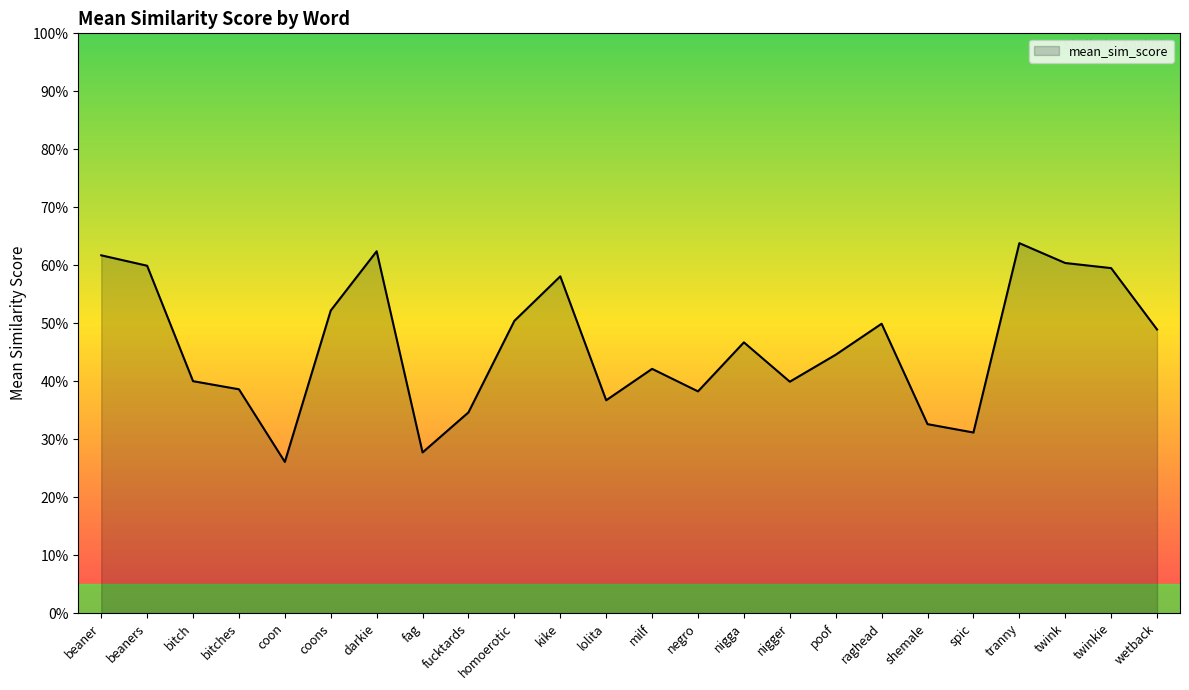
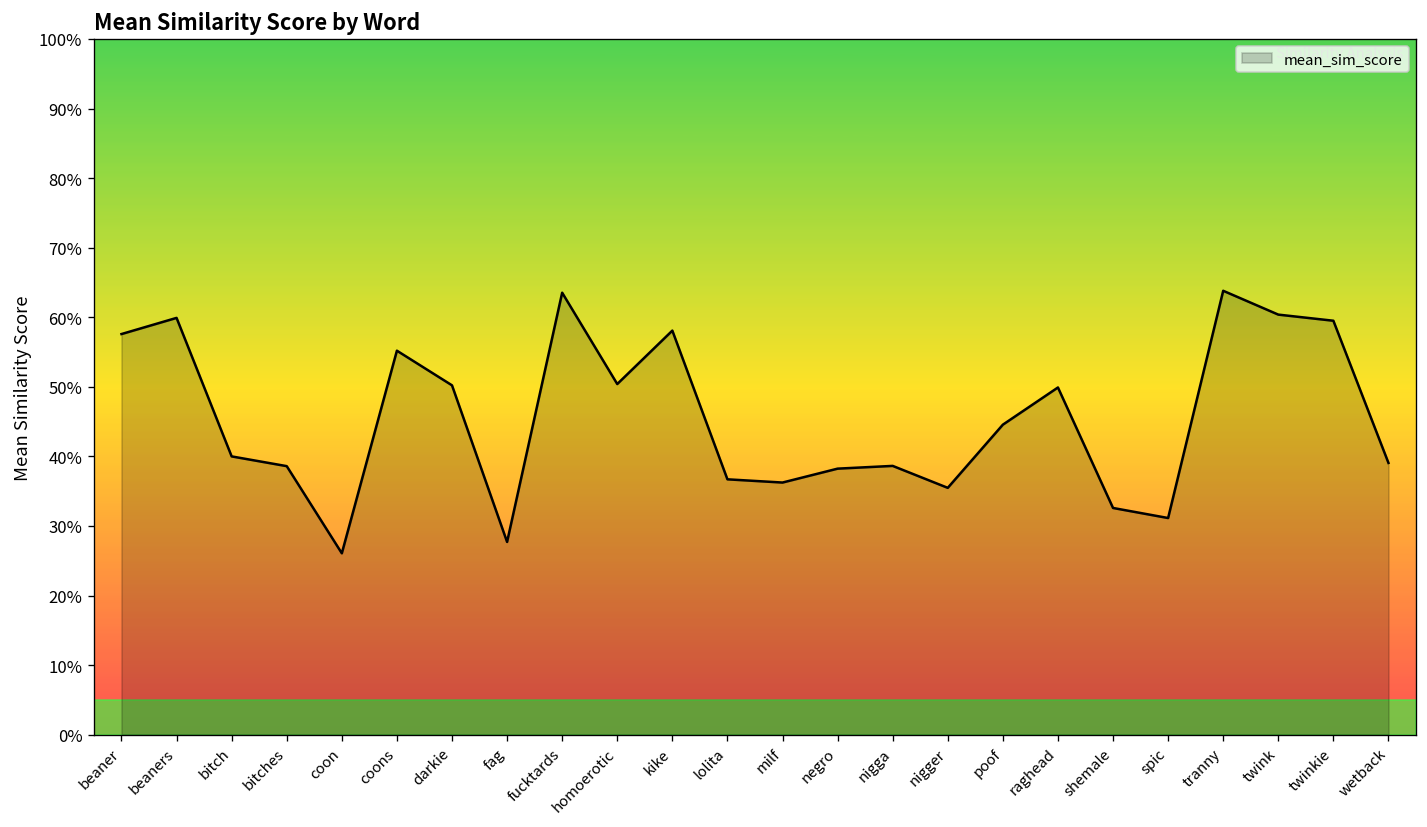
  {
-   "beaner": "62%",
+   "beaner": "58%",
    "beaners": "60%",
    "bitch": "40%",
    "bitches": "39%",
    "coon": "26%",
-   "coons": "52%",
-   "darkie": "62%",
+   "coons": "55%",
+   "darkie": "50%",
    "fag": "28%",
-   "fucktards": "35%",
+   "fucktards": "64%",
    "homoerotic": "50%",
    "kike": "58%",
    "lolita": "37%",
-   "milf": "42%",
+   "milf": "36%",
    "negro": "38%",
-   "nigga": "47%",
-   "nigger": "40%",
+   "nigga": "39%",
+   "nigger": "35%",
    "poof": "45%",
    "raghead": "50%",
    "shemale": "33%",
    "spic": "31%",
    "tranny": "64%",
    "twink": "60%",
    "twinkie": "60%",
-   "wetback": "49%"
+   "wetback": "39%"
  }
